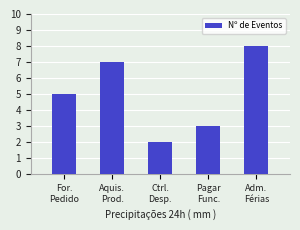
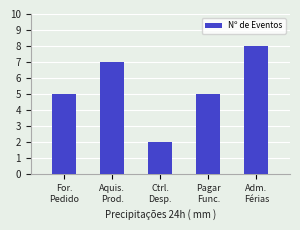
  {
    "For. Pedido": 5,
    "Aquis. Prod.": 7,
    "Ctrl. Desp.": 2,
-   "Pagar Func.": 3,
+   "Pagar Func.": 5,
    "Adm. Férias": 8
  }
